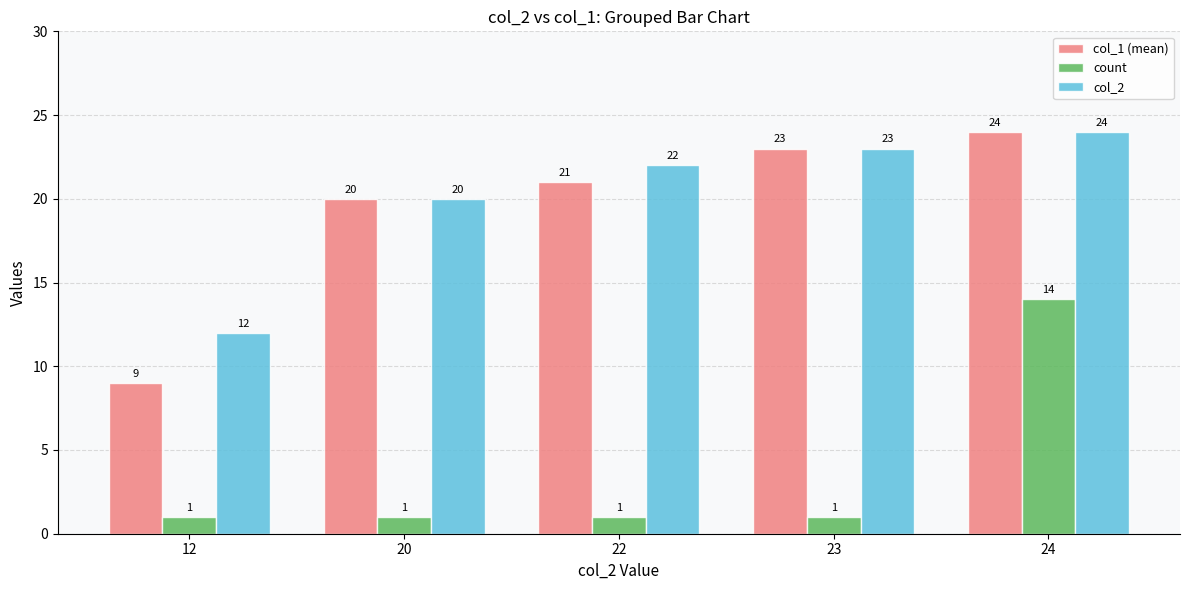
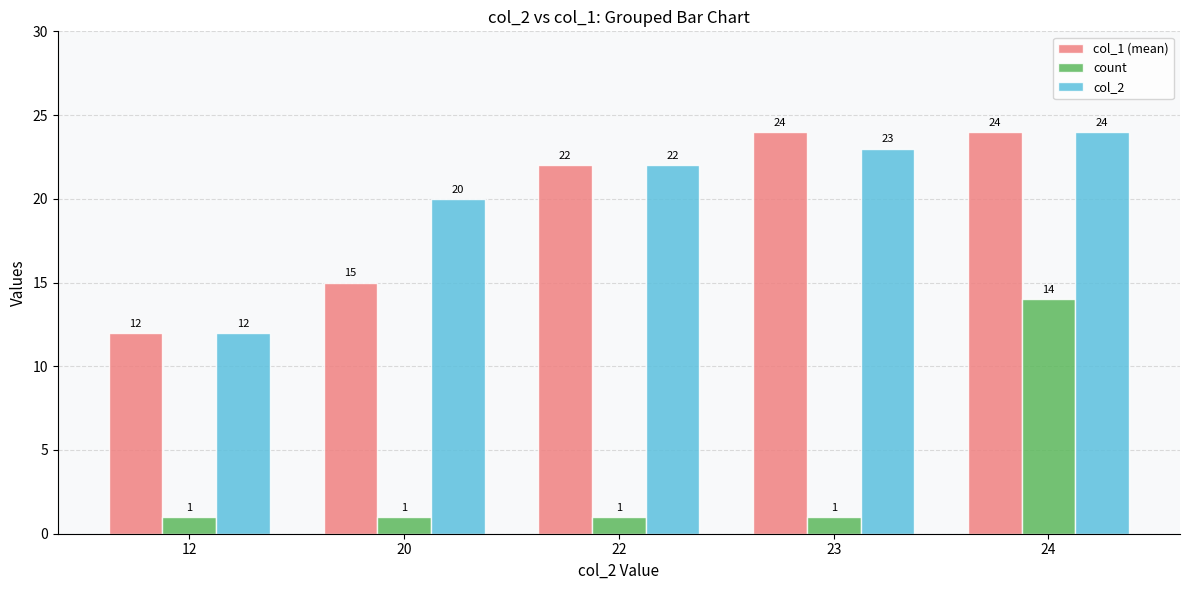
  {
    "col_1 (mean)": {
-     "12": 9,
-     "20": 20,
-     "22": 21,
-     "23": 23,
+     "12": 12,
+     "20": 15,
+     "22": 22,
+     "23": 24,
      "24": 24
    },
    "count": {
      "12": 1,
      "20": 1,
      "22": 1,
      "23": 1,
      "24": 14
    },
    "col_2": {
      "12": 12,
      "20": 20,
      "22": 22,
      "23": 23,
      "24": 24
    }
  }
